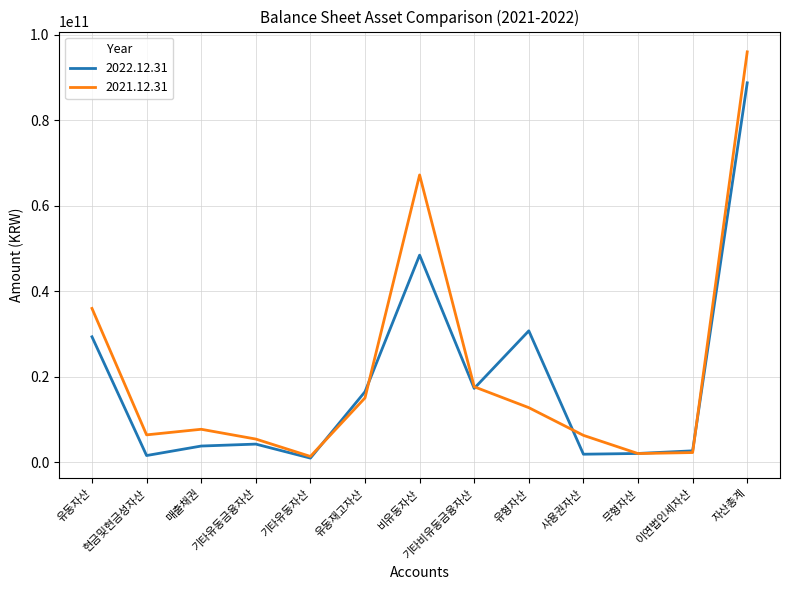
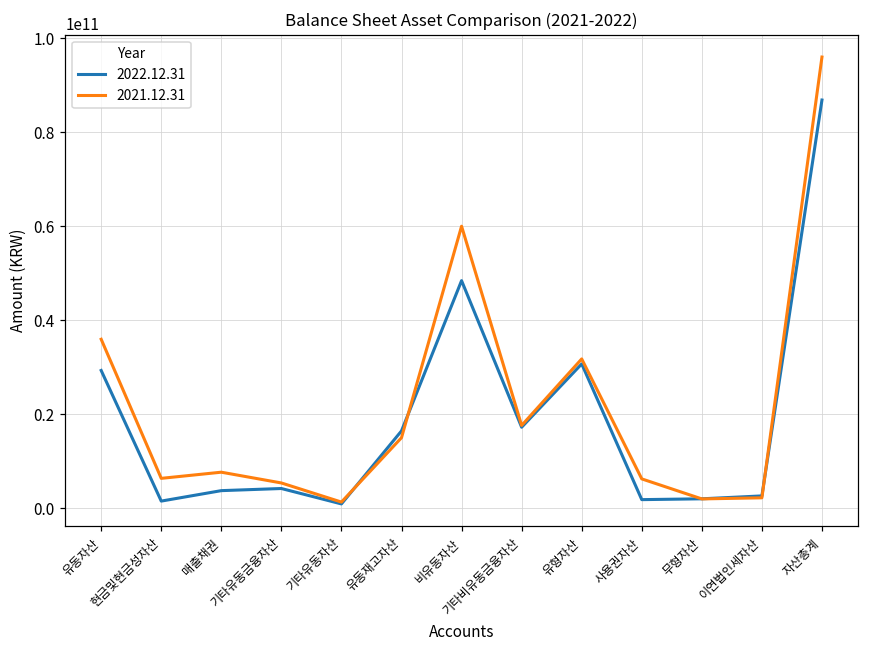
  {
    "2022.12.31": {
      "유동자산": 29000000000,
      "현금및현금성자산": 2000000000,
      "매출채권": 4000000000,
      "기타유동금융자산": 4000000000,
      "유동재고자산": 16000000000,
      "비유동자산": 48000000000,
      "유형자산": 31000000000,
      "사용권자산": 2000000000,
-     "자산총계": 89000000000
+     "자산총계": 87000000000
    },
    "2021.12.31": {
      "유동자산": 36000000000,
      "현금및현금성자산": 6000000000,
      "매출채권": 8000000000,
      "기타유동금융자산": 5000000000,
      "유동재고자산": 15000000000,
-     "비유동자산": 67000000000,
-     "유형자산": 13000000000,
+     "비유동자산": 60000000000,
+     "유형자산": 32000000000,
      "사용권자산": 6000000000,
      "자산총계": 96000000000
    }
  }
